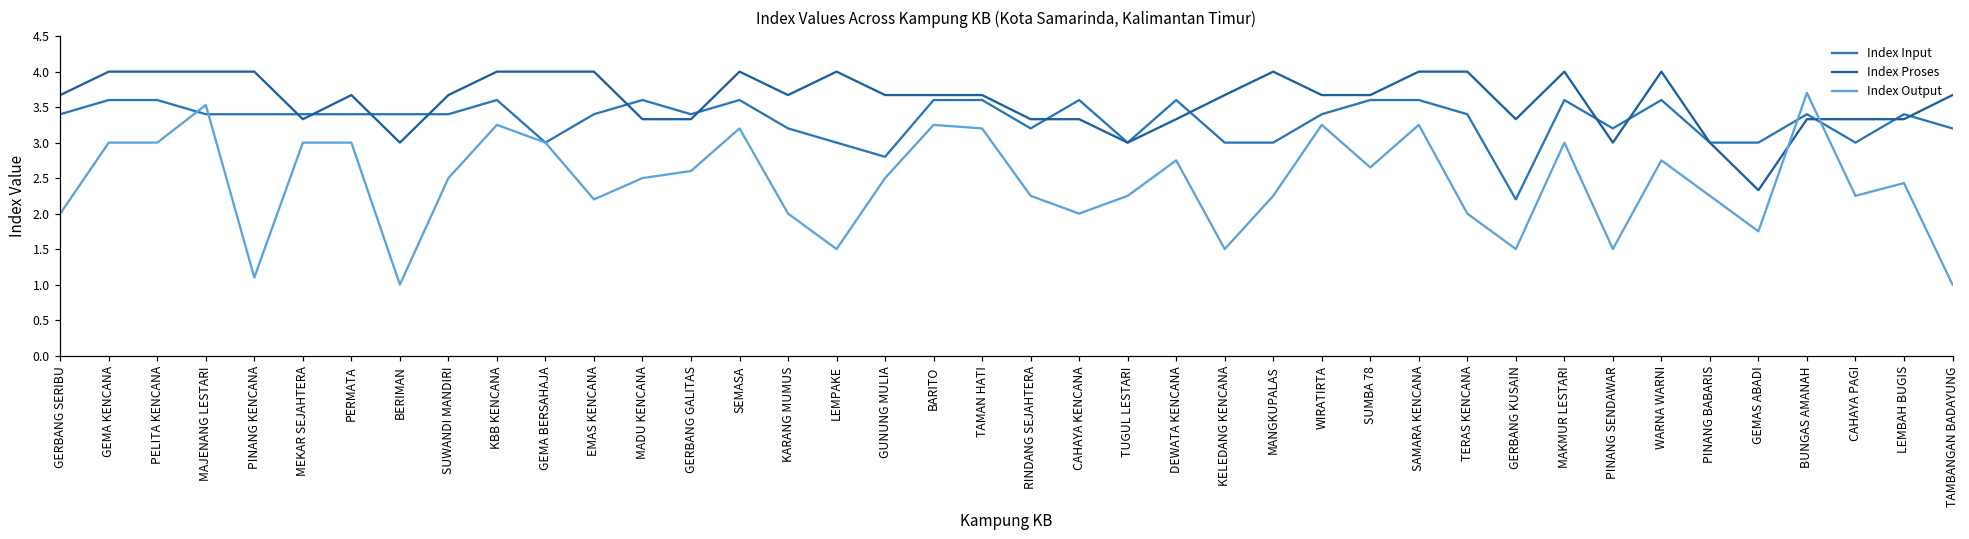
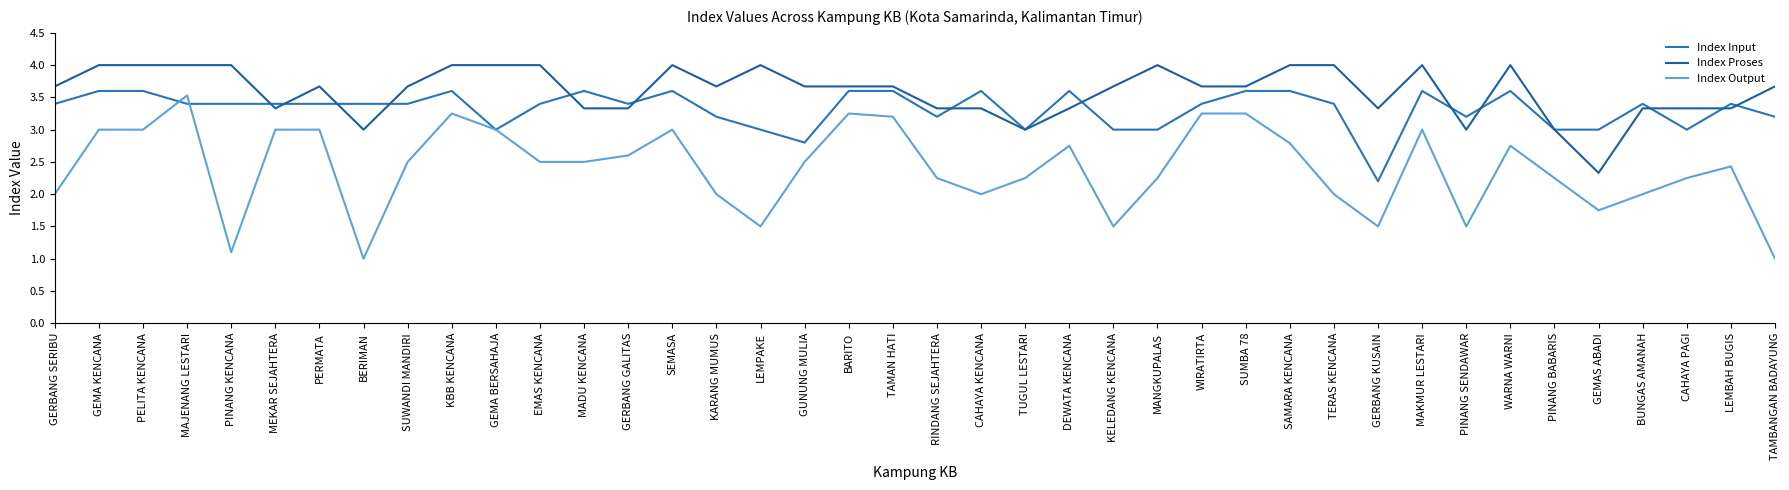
  {
    "Index Output": {
      "GERBANG SERIBU": 2.0,
      "GEMA KENCANA": 3.0,
      "PELITA KENCANA": 3.0,
      "MAJENANG LESTARI": 3.5,
      "PINANG KENCANA": 1.1,
      "MEKAR SEJAHTERA": 3.0,
      "PERMATA": 3.0,
      "BERIMAN": 1.0,
      "SUWANDI MANDIRI": 2.5,
      "KBB KENCANA": 3.3,
-     "EMAS KENCANA": 2.2,
+     "EMAS KENCANA": 2.5,
      "MADU KENCANA": 2.5,
      "GERBANG GALITAS": 2.6,
-     "SEMASA": 3.2,
+     "SEMASA": 3.0,
      "KARANG MUMUS": 2.0,
      "LEMPAKE": 1.5,
      "GUNUNG MULIA": 2.5,
      "BARITO": 3.3,
      "TAMAN HATI": 3.2,
      "RINDANG SEJAHTERA": 2.3,
      "CAHAYA KENCANA": 2.0,
      "TUGUL LESTARI": 2.3,
      "DEWATA KENCANA": 2.8,
      "KELEDANG KENCANA": 1.5,
      "MANGKUPALAS": 2.3,
      "WIRATIRTA": 3.3,
-     "SUMBA 78": 2.7,
-     "SAMARA KENCANA": 3.3,
+     "SUMBA 78": 3.3,
+     "SAMARA KENCANA": 2.8,
      "TERAS KENCANA": 2.0,
      "GERBANG KUSAIN": 1.5,
      "MAKMUR LESTARI": 3.0,
      "PINANG SENDAWAR": 1.5,
      "WARNA WARNI": 2.8,
      "PINANG BABARIS": 2.3,
      "GEMAS ABADI": 1.8,
-     "BUNGAS AMANAH": 3.7,
+     "BUNGAS AMANAH": 2.0,
      "CAHAYA PAGI": 2.3,
      "LEMBAH BUGIS": 2.4,
      "TAMBANGAN BADAYUNG": 1.0
    }
  }
